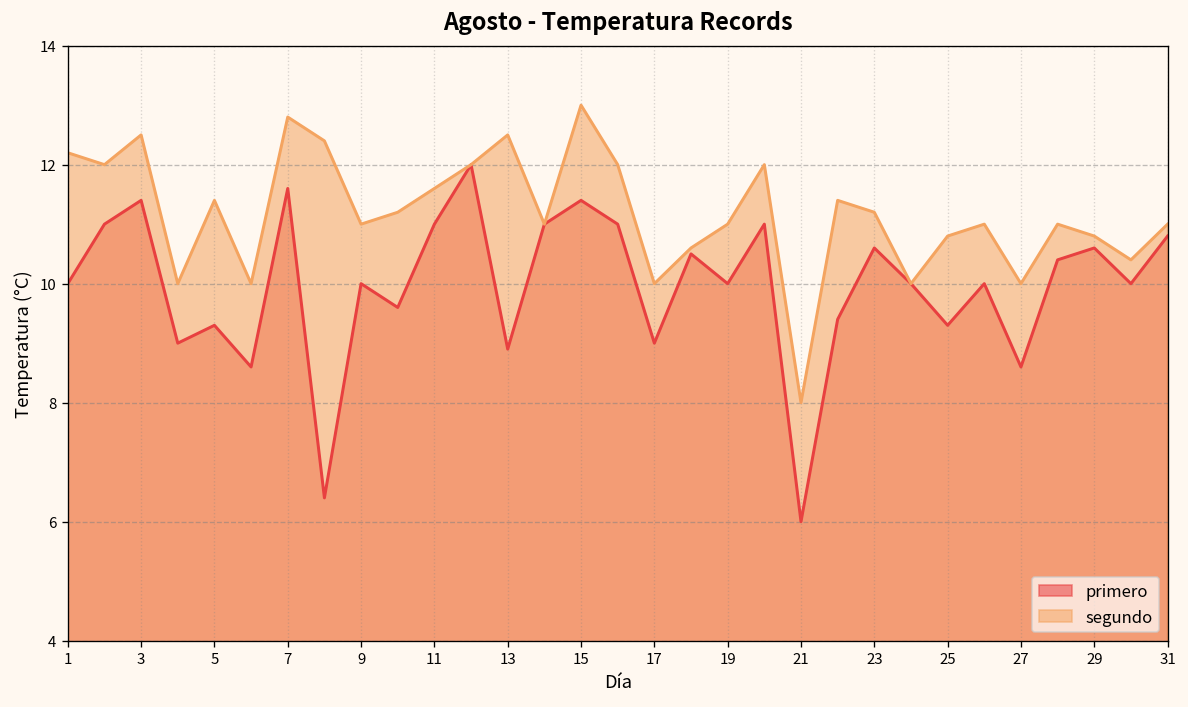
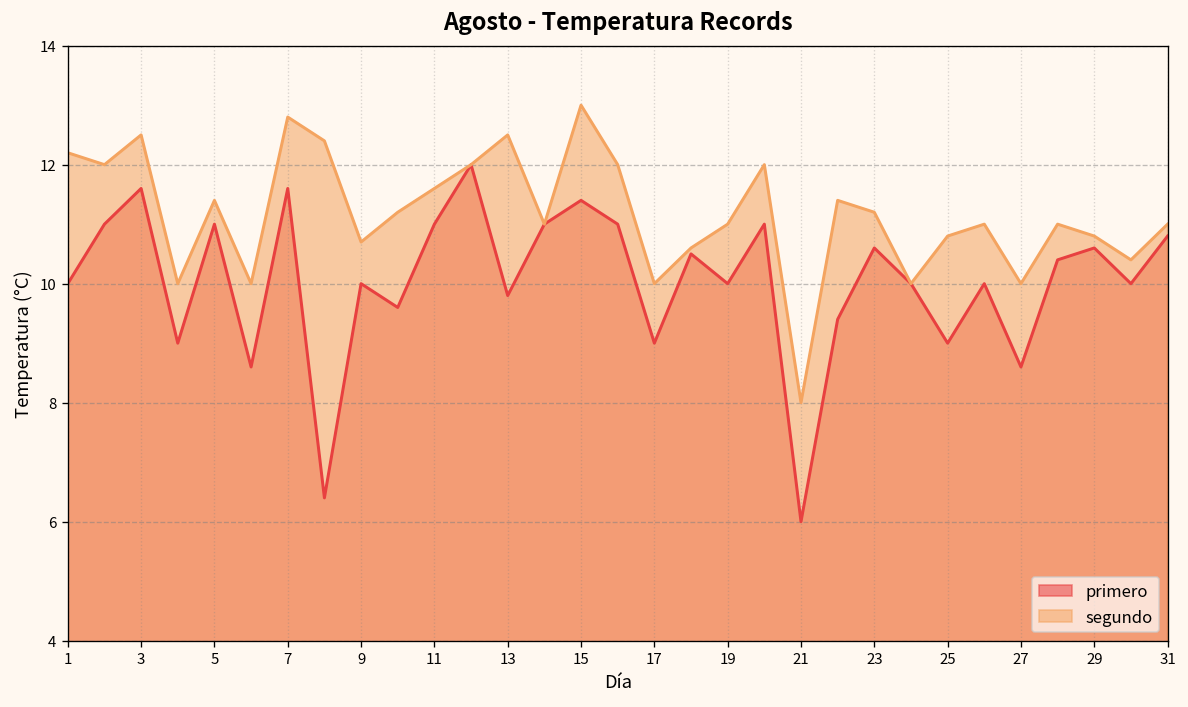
  {
    "primero": {
      "1": 10.0,
-     "3": 11.4,
-     "5": 9.3,
+     "3": 11.6,
+     "5": 11.0,
      "7": 11.6,
      "9": 10.0,
      "11": 11.0,
-     "13": 8.9,
+     "13": 9.8,
      "15": 11.4,
      "17": 9.0,
      "19": 10.0,
      "21": 6.0,
      "23": 10.6,
-     "25": 9.3,
+     "25": 9.0,
      "27": 8.6,
      "29": 10.6,
      "31": 10.8
    },
    "segundo": {
      "1": 12.2,
      "3": 12.5,
      "5": 11.4,
      "7": 12.8,
-     "9": 11.0,
+     "9": 10.7,
      "11": 11.6,
      "13": 12.5,
      "15": 13.0,
      "17": 10.0,
      "19": 11.0,
      "21": 8.0,
      "23": 11.2,
      "25": 10.8,
      "27": 10.0,
      "29": 10.8,
      "31": 11.0
    }
  }
